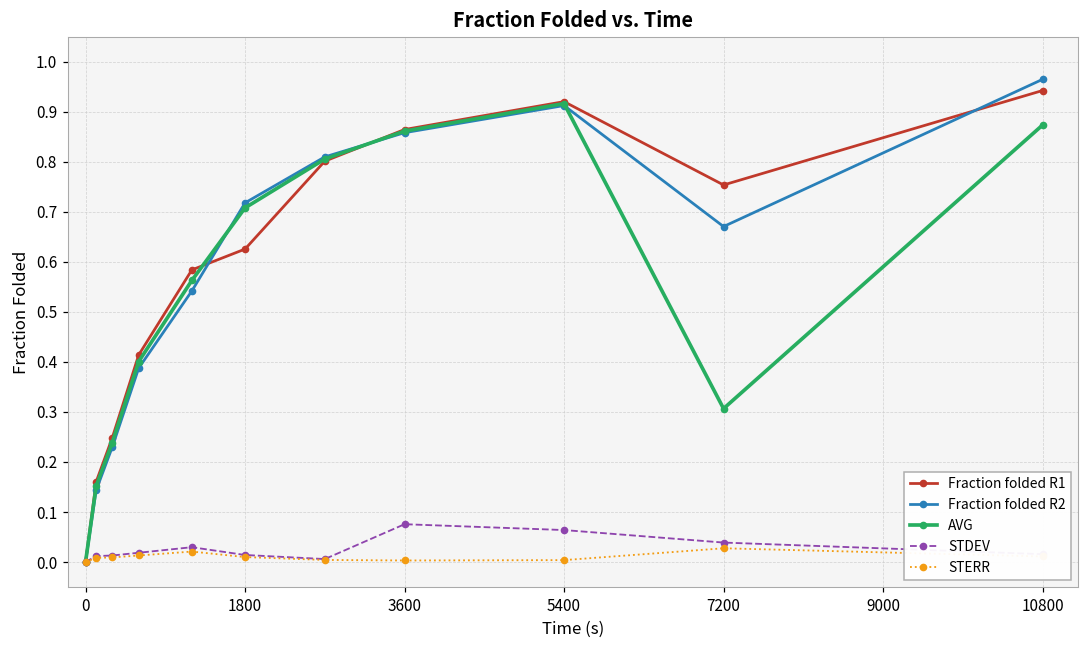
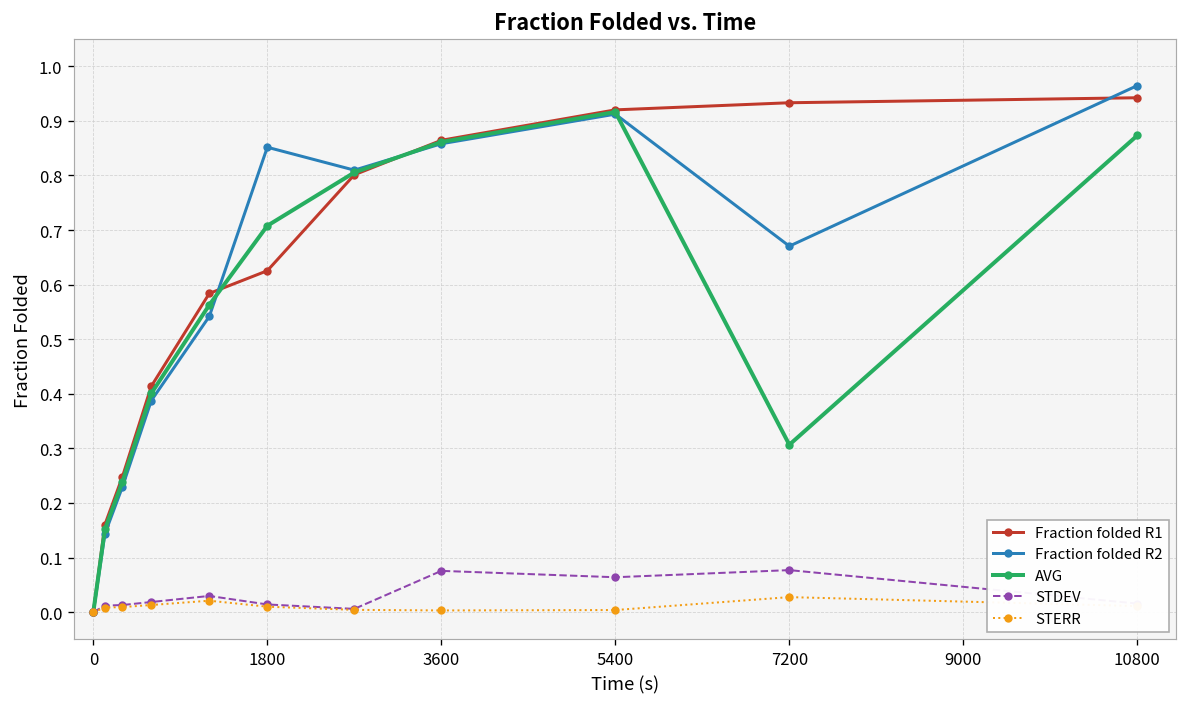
  {
    "Fraction folded R1": {
      "1800": 0.63,
-     "7200": 0.75,
+     "7200": 0.93,
      "10800": 0.94
    },
    "Fraction folded R2": {
-     "1800": 0.72,
+     "1800": 0.85,
      "7200": 0.67,
      "10800": 0.96
    },
    "AVG": {
      "1800": 0.71,
      "7200": 0.31,
      "10800": 0.87
    },
    "STDEV": {
      "3600": 0.08,
      "5400": 0.06,
-     "7200": 0.04
+     "7200": 0.08
    },
    "STERR": {
      "3600": 0.00,
      "5400": 0.00,
      "7200": 0.03
    }
  }
